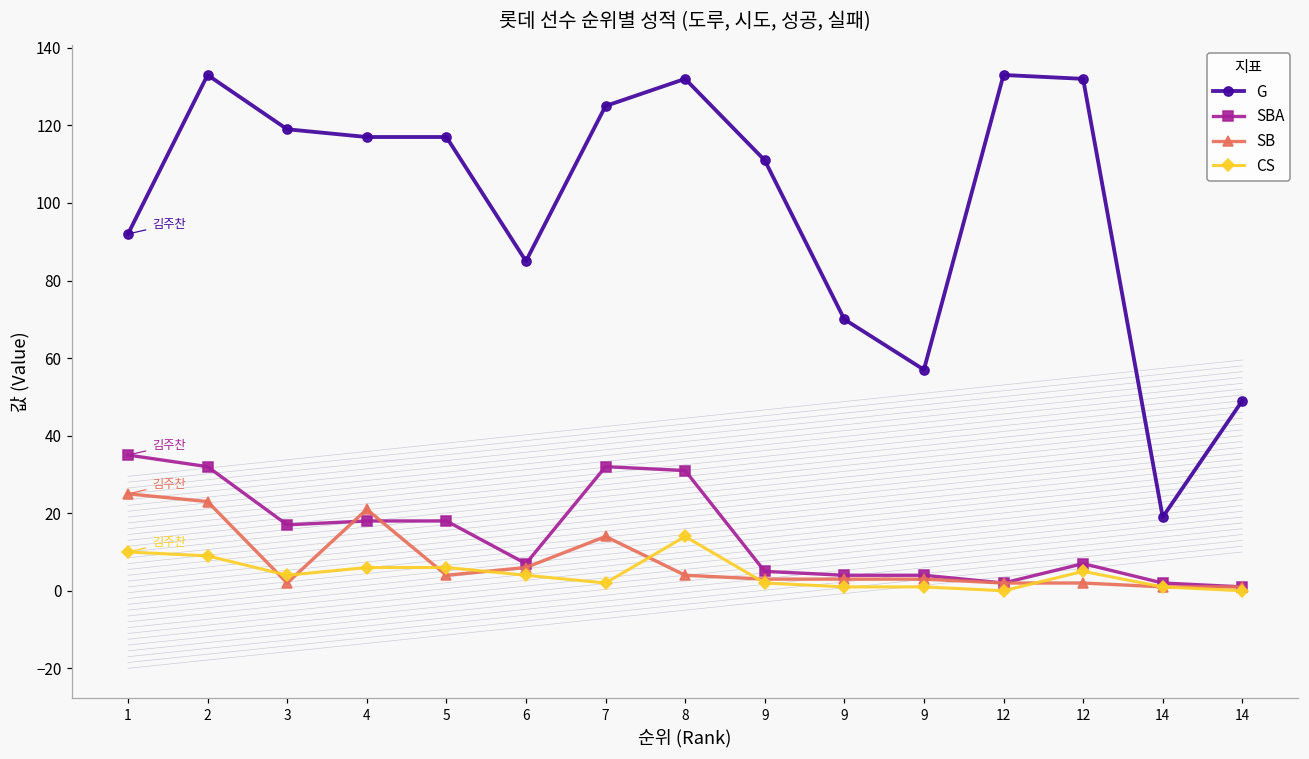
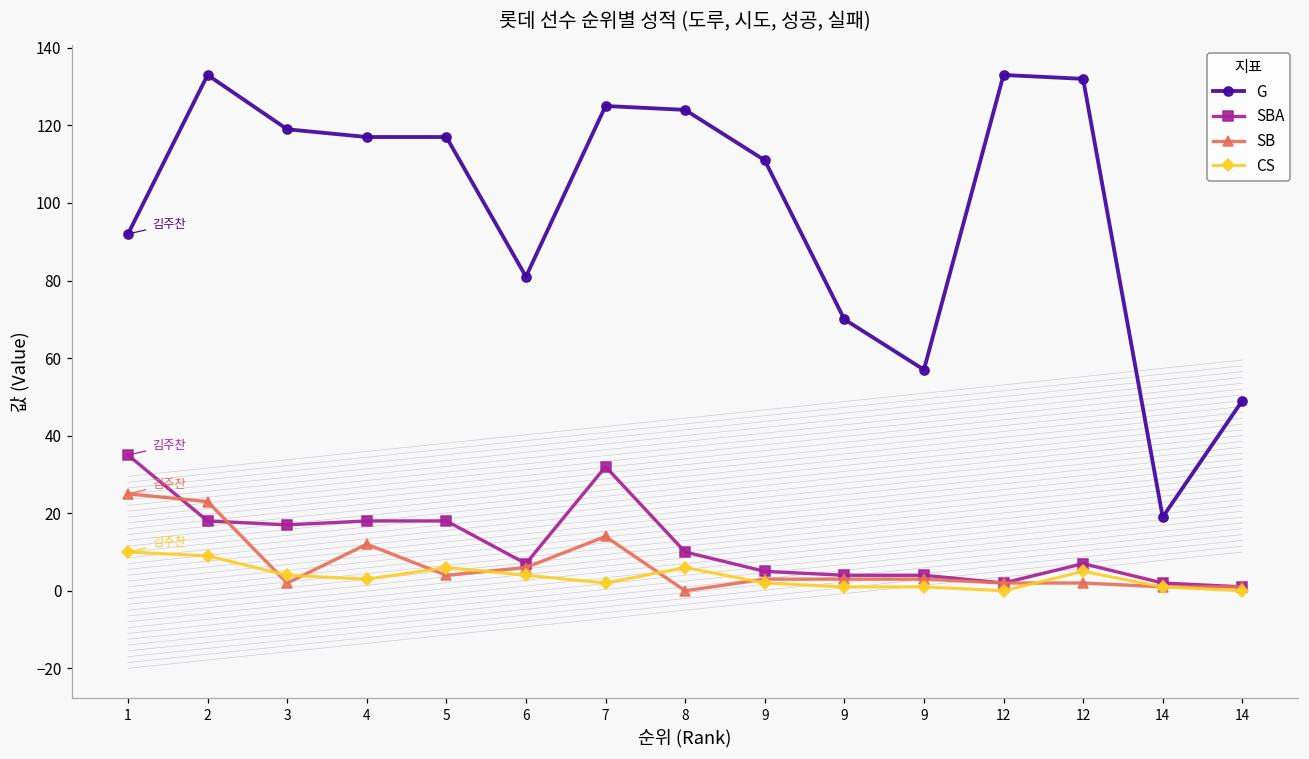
  {
    "G": {
      "1": 92,
      "2": 133,
      "3": 119,
      "4": 117,
      "5": 117,
-     "6": 85,
+     "6": 81,
      "7": 125,
-     "8": 132
+     "8": 124
    },
    "SBA": {
      "1": 35,
-     "2": 32,
+     "2": 18,
      "3": 17,
      "4": 18,
      "5": 18,
      "6": 7,
      "7": 32,
-     "8": 31
+     "8": 10
    },
    "SB": {
      "2": 23,
      "3": 2,
-     "4": 21,
+     "4": 12,
      "5": 4,
      "6": 6,
      "7": 14,
-     "8": 4
+     "8": 0
    },
    "CS": {
      "2": 9,
      "3": 4,
-     "4": 6,
+     "4": 3,
      "5": 6,
      "6": 4,
      "7": 2,
-     "8": 14
+     "8": 6
    }
  }
